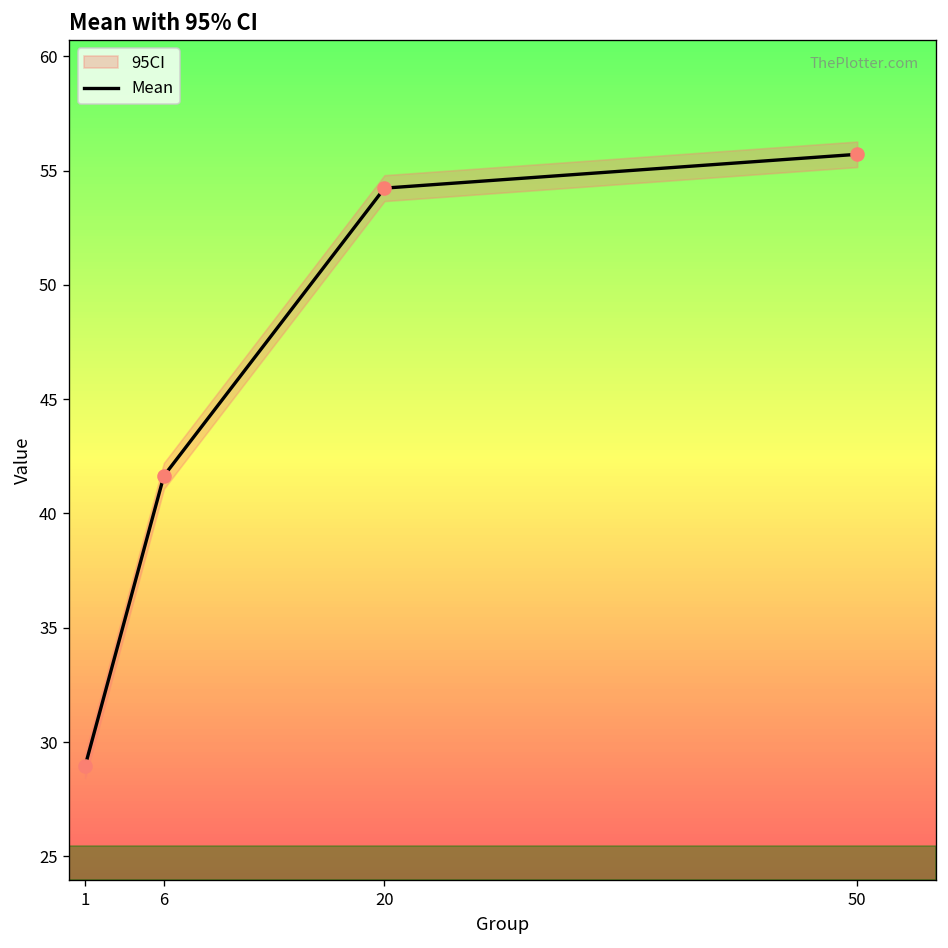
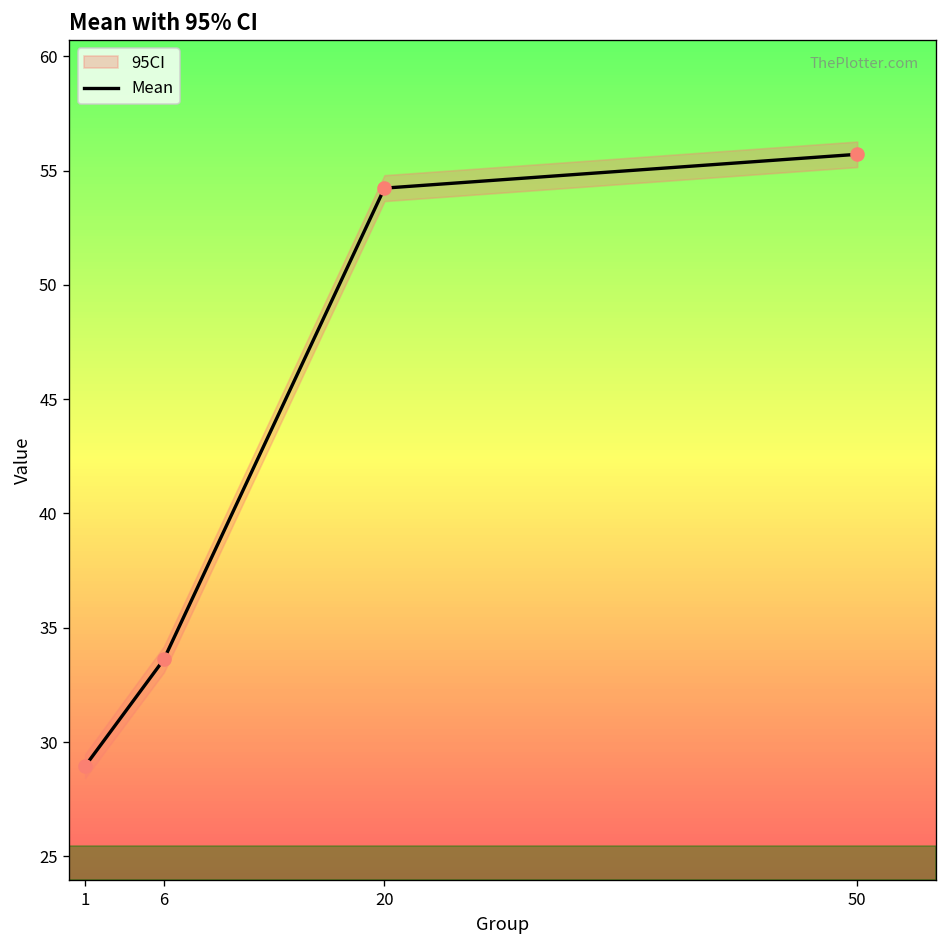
  {
    "Mean": {
      "1": 28.9,
-     "6": 41.6,
+     "6": 33.6,
      "20": 54.2,
      "50": 55.7
    }
  }
